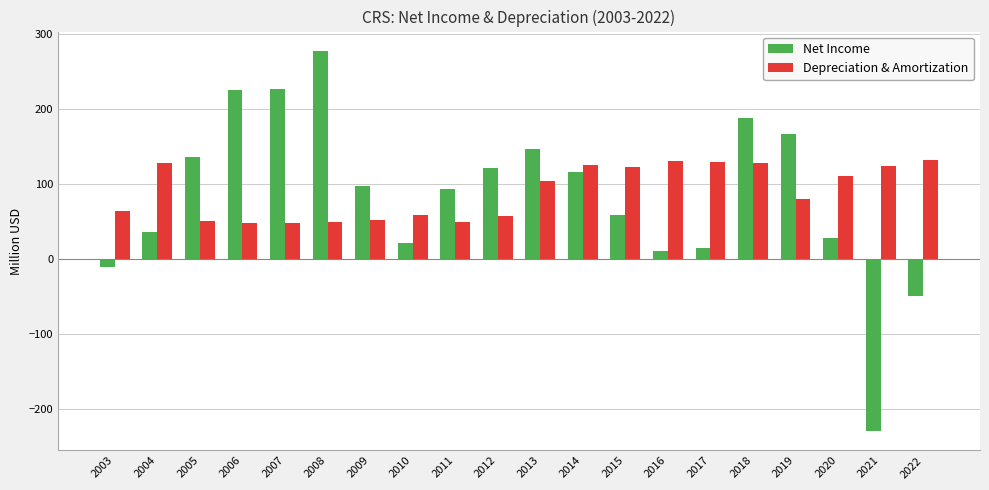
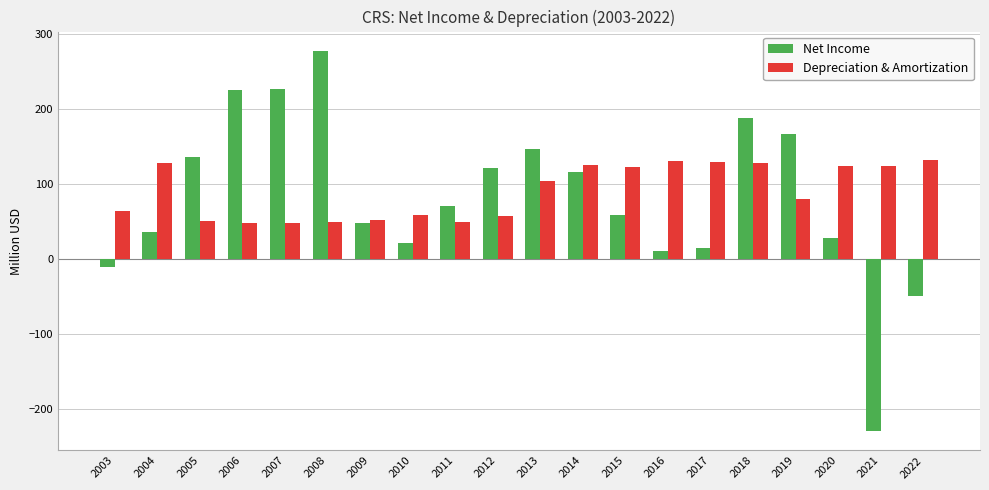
  {
    "Net Income": {
      "2003": -10,
      "2004": 40,
      "2005": 140,
      "2006": 220,
      "2007": 230,
      "2008": 280,
-     "2009": 100,
+     "2009": 50,
      "2010": 20,
-     "2011": 90,
+     "2011": 70,
      "2012": 120,
      "2013": 150,
      "2014": 120,
      "2015": 60,
      "2016": 10,
      "2017": 20,
      "2018": 190,
      "2019": 170,
      "2020": 30,
      "2021": -230,
      "2022": -50
    },
    "Depreciation & Amortization": {
      "2003": 60,
      "2004": 130,
      "2005": 50,
      "2006": 50,
      "2007": 50,
      "2008": 50,
      "2009": 50,
      "2010": 60,
      "2011": 50,
      "2012": 60,
      "2013": 100,
      "2014": 120,
      "2015": 120,
      "2016": 130,
      "2017": 130,
      "2018": 130,
      "2019": 80,
-     "2020": 110,
+     "2020": 120,
      "2021": 120,
      "2022": 130
    }
  }
